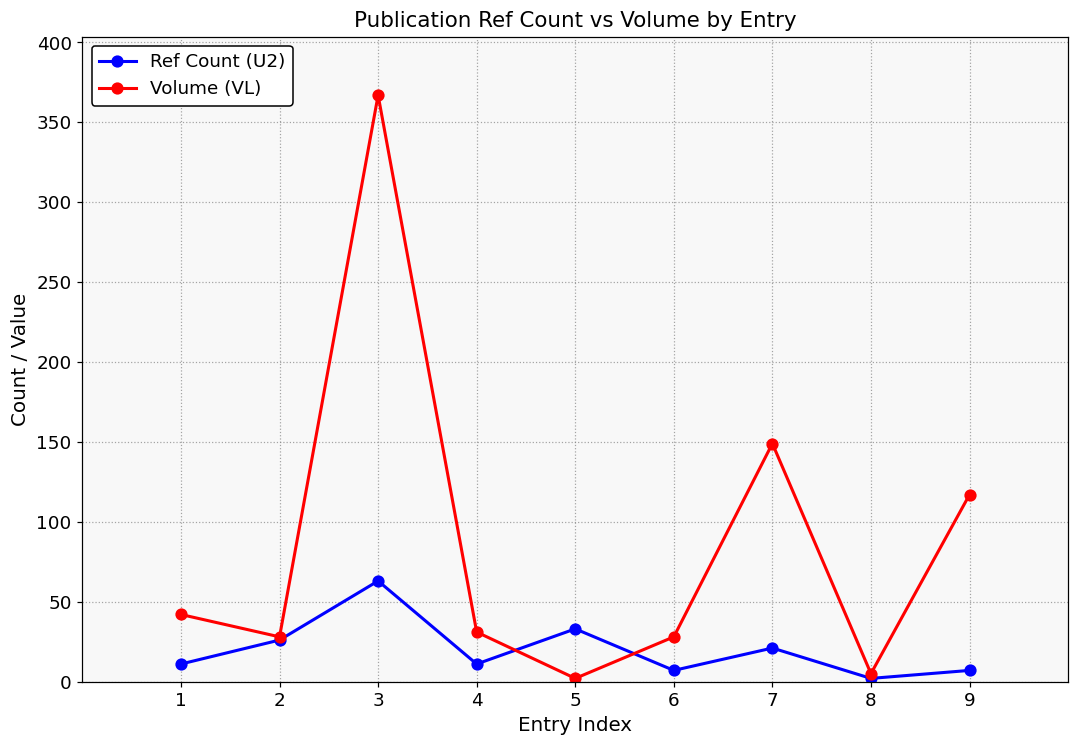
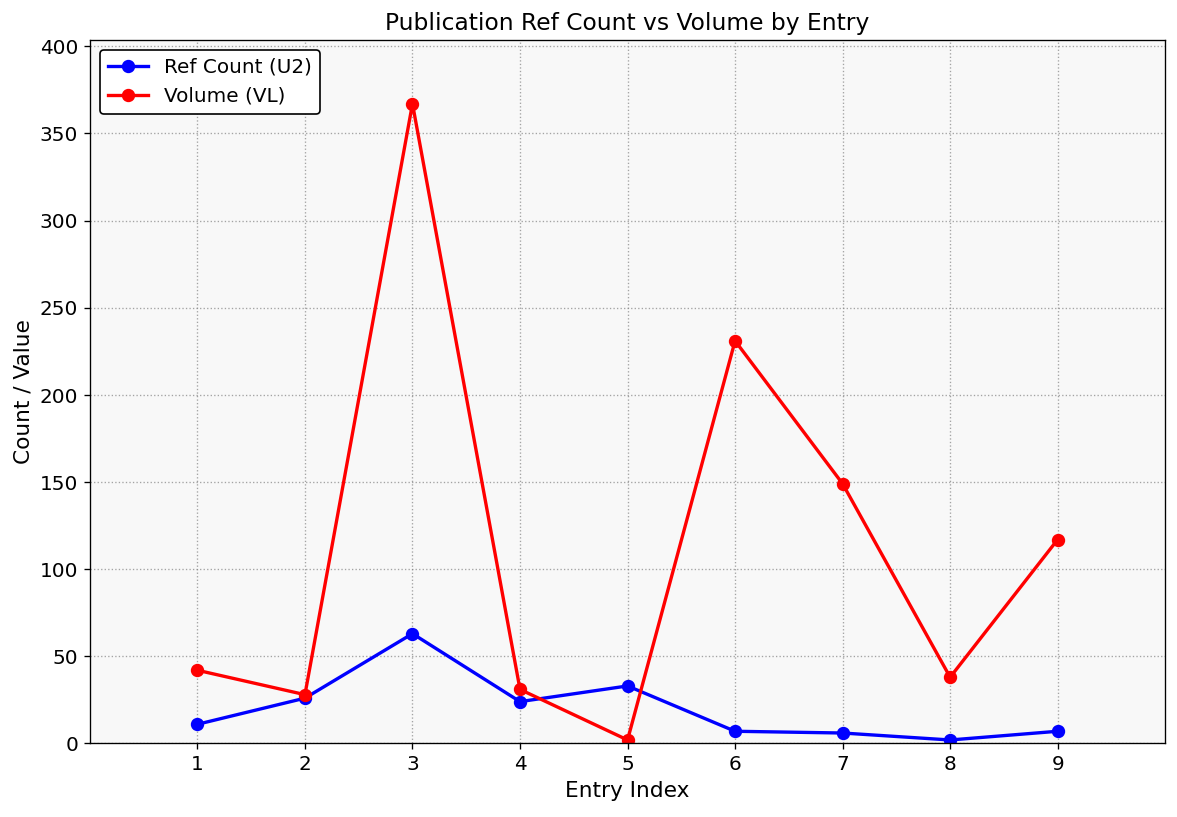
  {
    "Ref Count (U2)": {
      "1": 11,
      "2": 26,
      "3": 63,
-     "4": 11,
+     "4": 24,
      "5": 33,
      "6": 7,
-     "7": 21,
+     "7": 6,
      "8": 2,
      "9": 7
    },
    "Volume (VL)": {
      "1": 42,
      "2": 28,
      "3": 367,
      "4": 31,
      "5": 2,
-     "6": 28,
+     "6": 231,
      "7": 149,
-     "8": 5,
+     "8": 38,
      "9": 117
    }
  }
